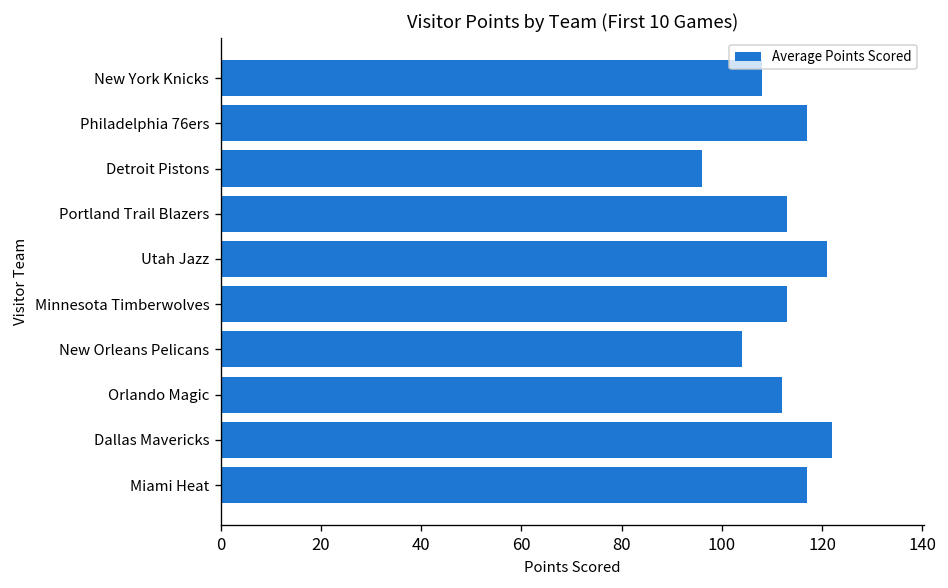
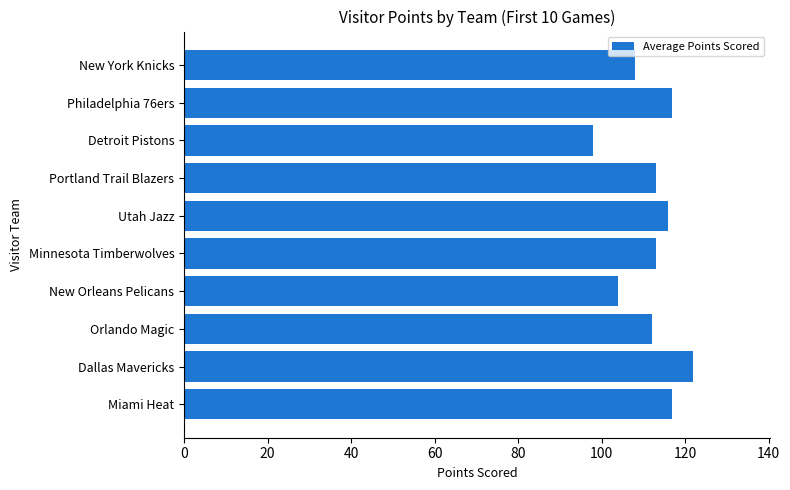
  {
    "New York Knicks": 108,
    "Philadelphia 76ers": 117,
-   "Detroit Pistons": 96,
+   "Detroit Pistons": 98,
    "Portland Trail Blazers": 113,
-   "Utah Jazz": 121,
+   "Utah Jazz": 116,
    "Minnesota Timberwolves": 113,
    "New Orleans Pelicans": 104,
    "Orlando Magic": 112,
    "Dallas Mavericks": 122,
    "Miami Heat": 117
  }
